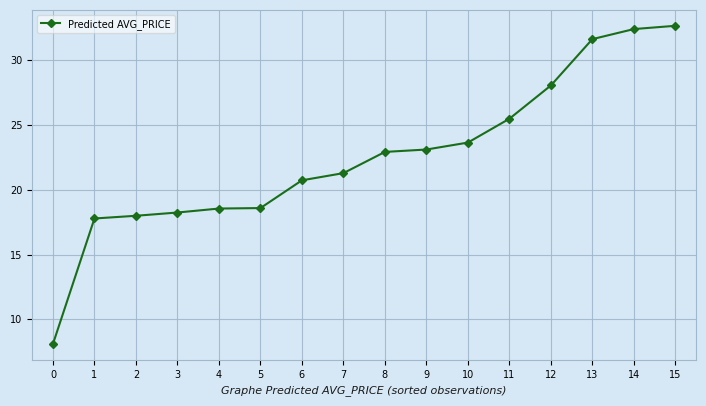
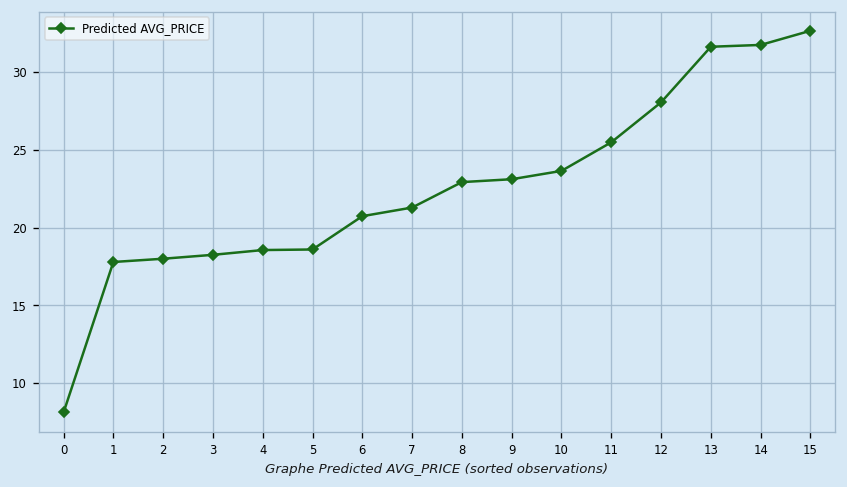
  {
    "0": 8.1,
    "1": 17.8,
    "2": 18.0,
    "3": 18.2,
    "4": 18.6,
    "5": 18.6,
    "6": 20.7,
    "7": 21.3,
    "8": 22.9,
    "9": 23.1,
    "10": 23.6,
    "11": 25.5,
    "12": 28.1,
    "13": 31.6,
-   "14": 32.4,
+   "14": 31.7,
    "15": 32.7
  }
